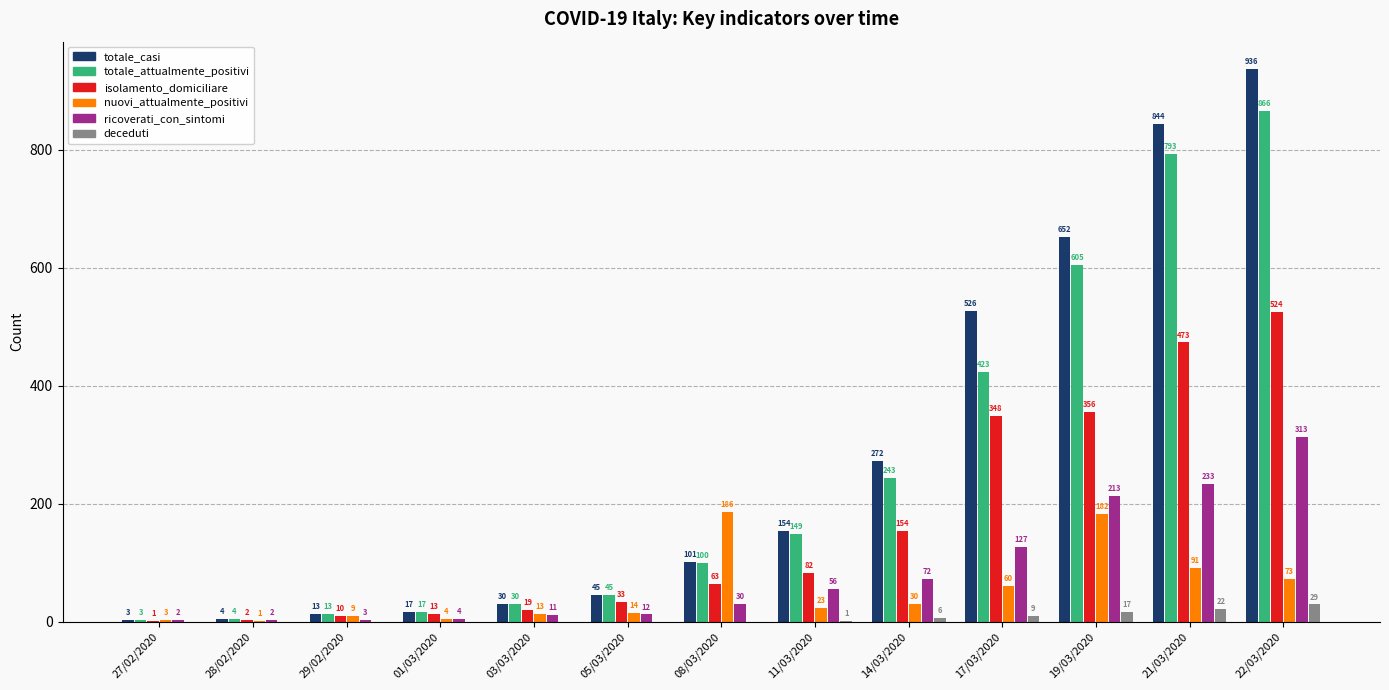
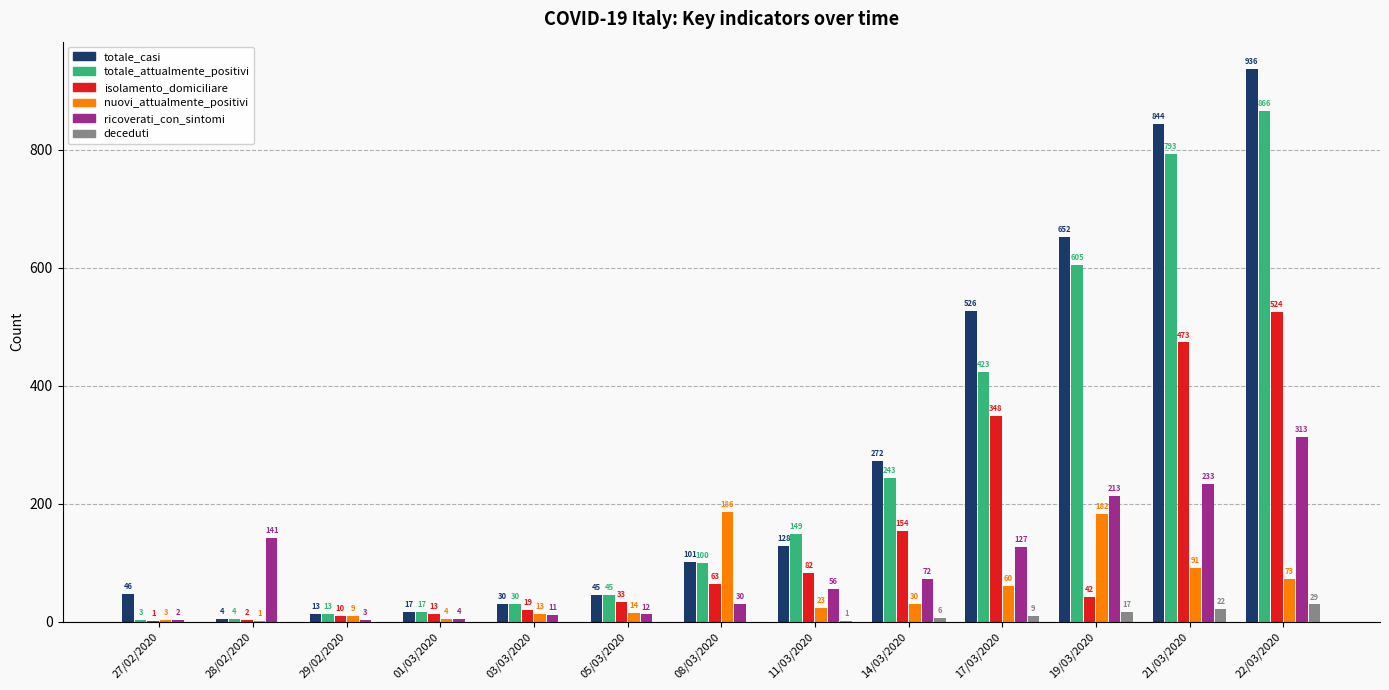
  {
    "totale_casi": {
-     "27/02/2020": 3,
+     "27/02/2020": 46,
      "28/02/2020": 4,
      "29/02/2020": 13,
      "01/03/2020": 17,
      "03/03/2020": 30,
      "05/03/2020": 45,
      "08/03/2020": 101,
-     "11/03/2020": 154,
+     "11/03/2020": 128,
      "14/03/2020": 272,
      "17/03/2020": 526,
      "19/03/2020": 652,
      "21/03/2020": 844,
      "22/03/2020": 936
    },
    "totale_attualmente_positivi": {
      "27/02/2020": 3,
      "28/02/2020": 4,
      "29/02/2020": 13,
      "01/03/2020": 17,
      "03/03/2020": 30,
      "05/03/2020": 45,
      "08/03/2020": 100,
      "11/03/2020": 149,
      "14/03/2020": 243,
      "17/03/2020": 423,
      "19/03/2020": 605,
      "21/03/2020": 793,
      "22/03/2020": 866
    },
    "isolamento_domiciliare": {
      "27/02/2020": 1,
      "28/02/2020": 2,
      "29/02/2020": 10,
      "01/03/2020": 13,
      "03/03/2020": 19,
      "05/03/2020": 33,
      "08/03/2020": 63,
      "11/03/2020": 82,
      "14/03/2020": 154,
      "17/03/2020": 348,
-     "19/03/2020": 356,
+     "19/03/2020": 42,
      "21/03/2020": 473,
      "22/03/2020": 524
    },
    "nuovi_attualmente_positivi": {
      "27/02/2020": 3,
      "28/02/2020": 1,
      "29/02/2020": 9,
      "01/03/2020": 4,
      "03/03/2020": 13,
      "05/03/2020": 14,
      "08/03/2020": 186,
      "11/03/2020": 23,
      "14/03/2020": 30,
      "17/03/2020": 60,
      "19/03/2020": 182,
      "21/03/2020": 91,
      "22/03/2020": 73
    },
    "ricoverati_con_sintomi": {
      "27/02/2020": 2,
-     "28/02/2020": 2,
+     "28/02/2020": 141,
      "29/02/2020": 3,
      "01/03/2020": 4,
      "03/03/2020": 11,
      "05/03/2020": 12,
      "08/03/2020": 30,
      "11/03/2020": 56,
      "14/03/2020": 72,
      "17/03/2020": 127,
      "19/03/2020": 213,
      "21/03/2020": 233,
      "22/03/2020": 313
    },
    "deceduti": {
      "11/03/2020": 1,
      "14/03/2020": 6,
      "17/03/2020": 9,
      "19/03/2020": 17,
      "21/03/2020": 22,
      "22/03/2020": 29
    }
  }
